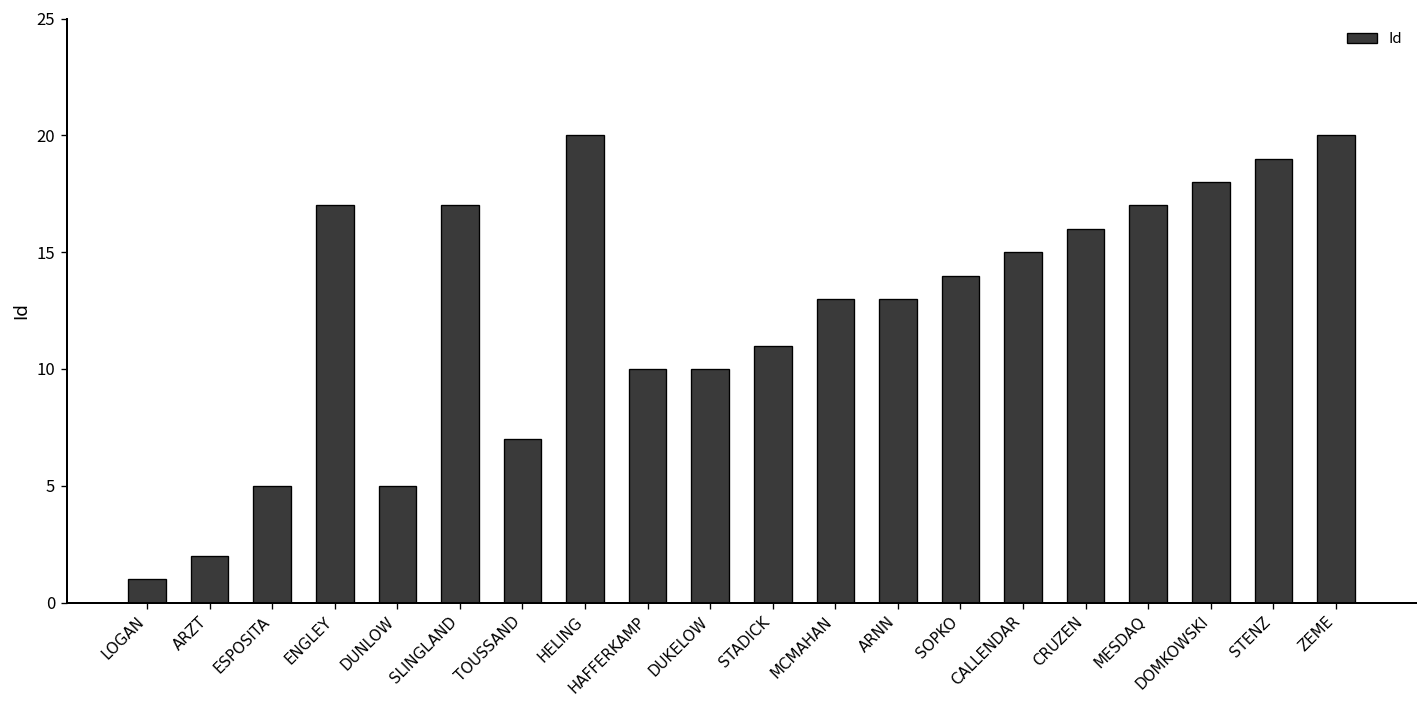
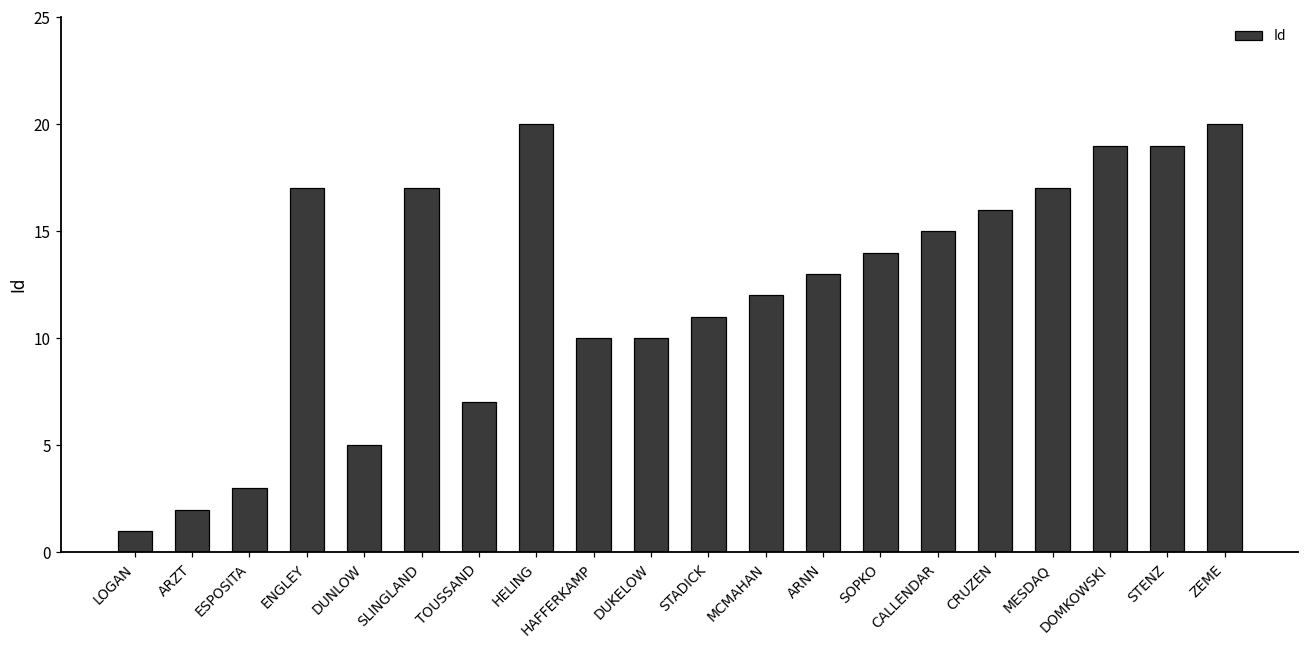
  {
    "LOGAN": 1,
    "ARZT": 2,
-   "ESPOSITA": 5,
+   "ESPOSITA": 3,
    "ENGLEY": 17,
    "DUNLOW": 5,
    "SLINGLAND": 17,
    "TOUSSAND": 7,
    "HELING": 20,
    "HAFFERKAMP": 10,
    "DUKELOW": 10,
    "STADICK": 11,
-   "MCMAHAN": 13,
+   "MCMAHAN": 12,
    "ARNN": 13,
    "SOPKO": 14,
    "CALLENDAR": 15,
    "CRUZEN": 16,
    "MESDAQ": 17,
-   "DOMKOWSKI": 18,
+   "DOMKOWSKI": 19,
    "STENZ": 19,
    "ZEME": 20
  }
